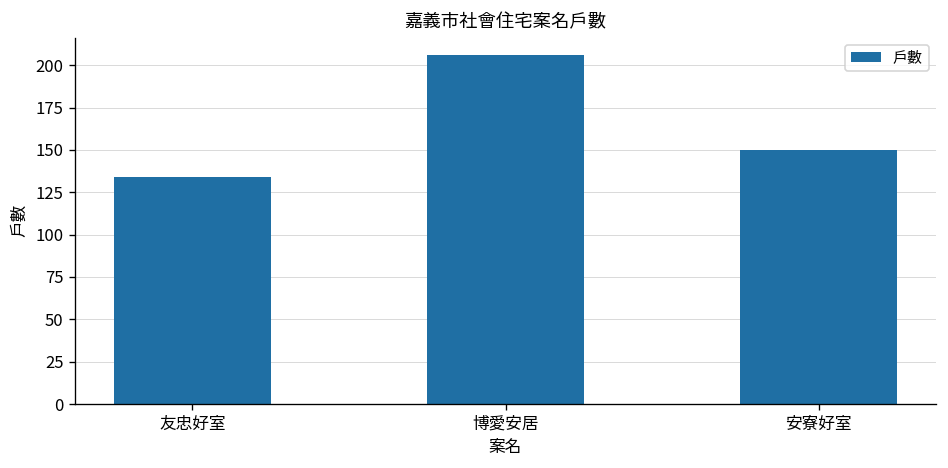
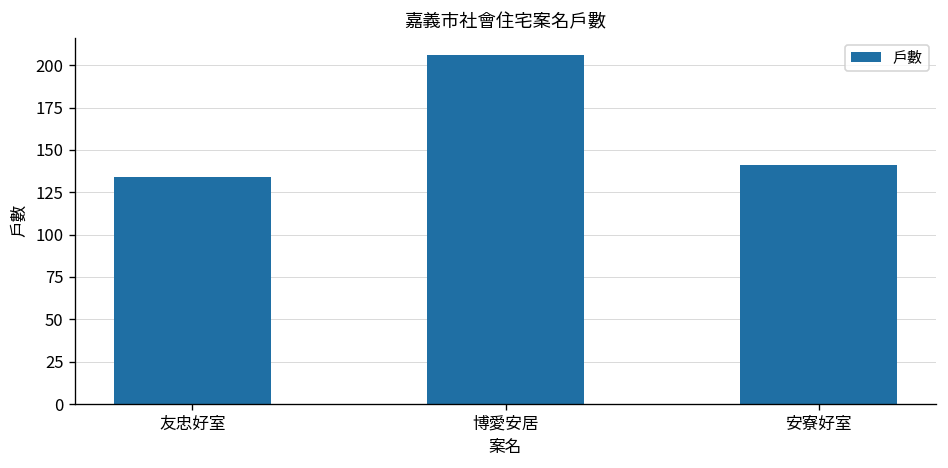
  {
    "友忠好室": 134,
    "博愛安居": 206,
-   "安寮好室": 150
+   "安寮好室": 141
  }
